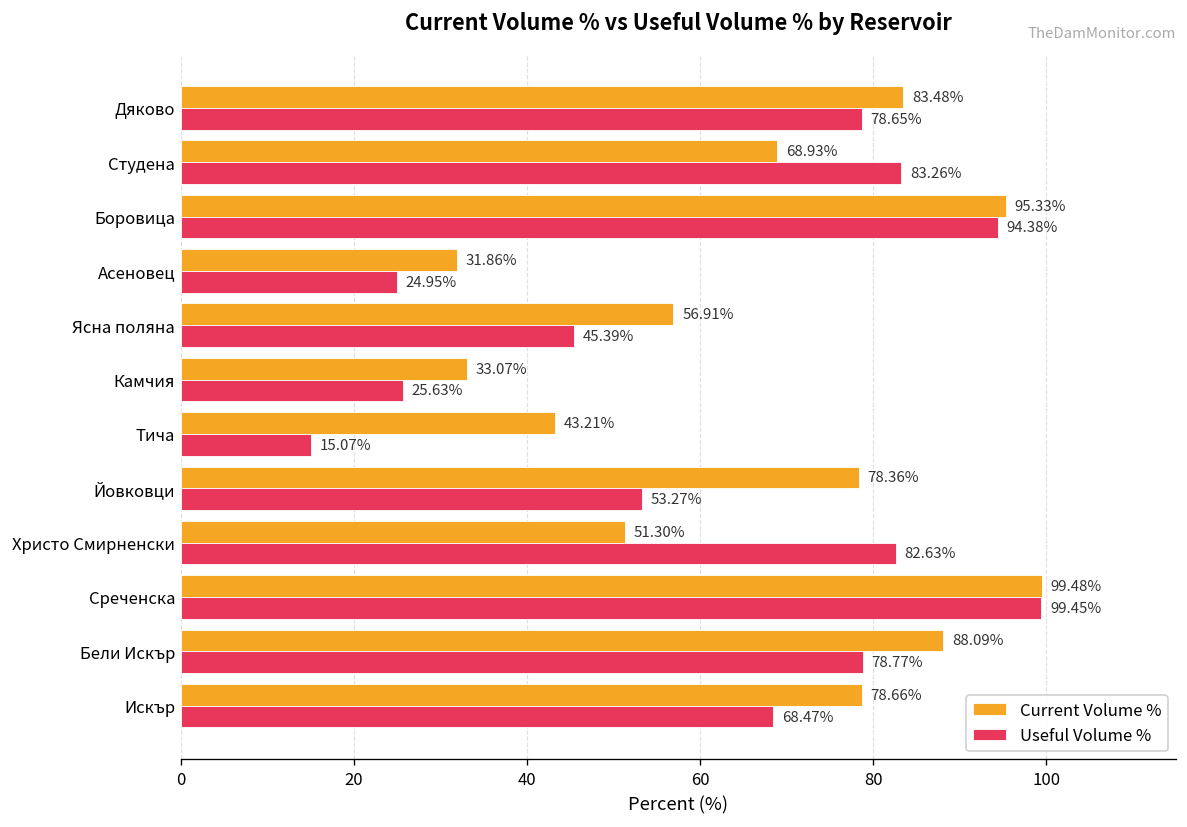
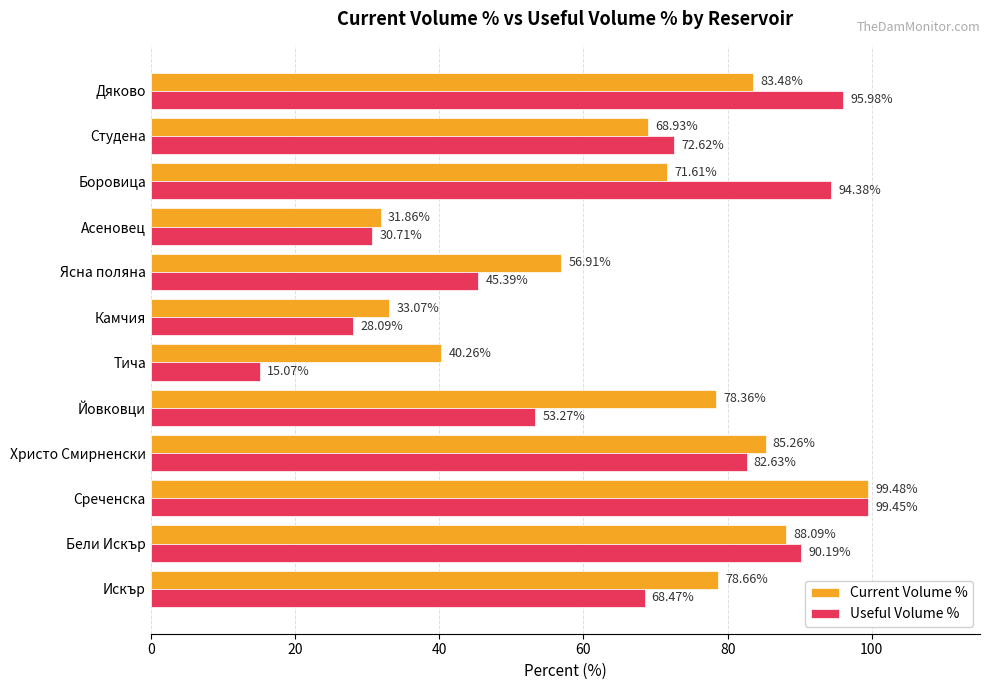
  {
    "Current Volume %": {
      "Дяково": "83.48%",
      "Студена": "68.93%",
-     "Боровица": "95.33%",
+     "Боровица": "71.61%",
      "Асеновец": "31.86%",
      "Ясна поляна": "56.91%",
      "Камчия": "33.07%",
-     "Тича": "43.21%",
+     "Тича": "40.26%",
      "Йовковци": "78.36%",
-     "Христо Смирненски": "51.30%",
+     "Христо Смирненски": "85.26%",
      "Среченска": "99.48%",
      "Бели Искър": "88.09%",
      "Искър": "78.66%"
    },
    "Useful Volume %": {
-     "Дяково": "78.65%",
-     "Студена": "83.26%",
+     "Дяково": "95.98%",
+     "Студена": "72.62%",
      "Боровица": "94.38%",
-     "Асеновец": "24.95%",
+     "Асеновец": "30.71%",
      "Ясна поляна": "45.39%",
-     "Камчия": "25.63%",
+     "Камчия": "28.09%",
      "Тича": "15.07%",
      "Йовковци": "53.27%",
      "Христо Смирненски": "82.63%",
      "Среченска": "99.45%",
-     "Бели Искър": "78.77%",
+     "Бели Искър": "90.19%",
      "Искър": "68.47%"
    }
  }
